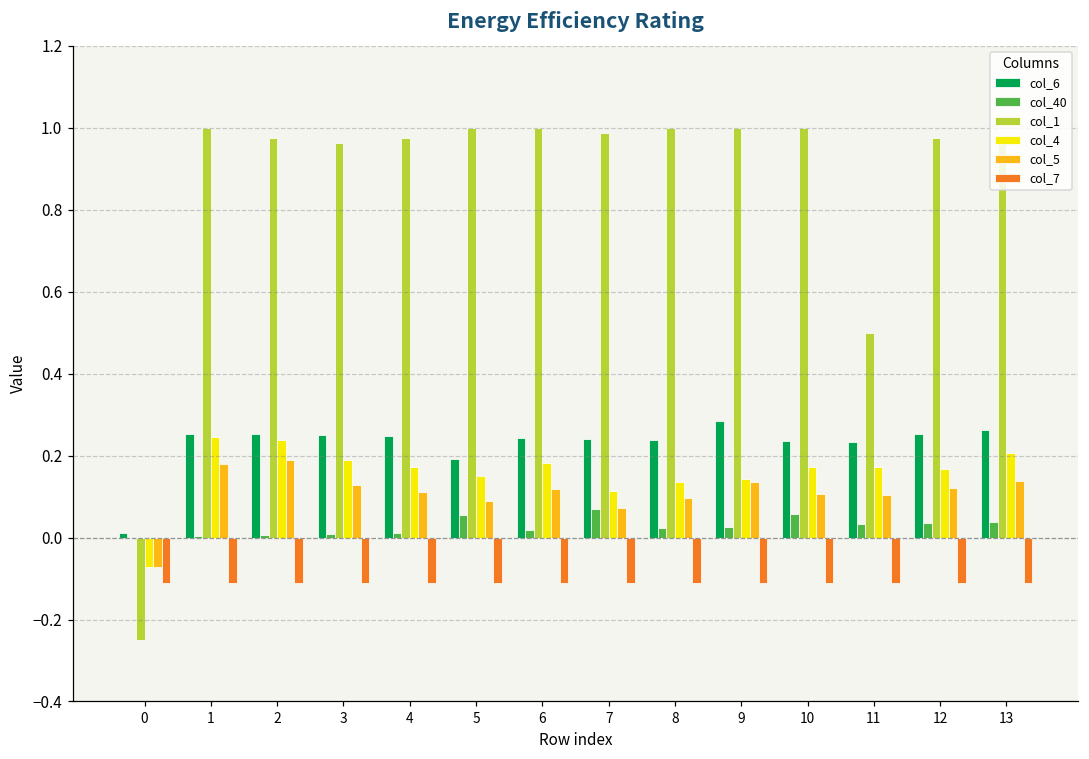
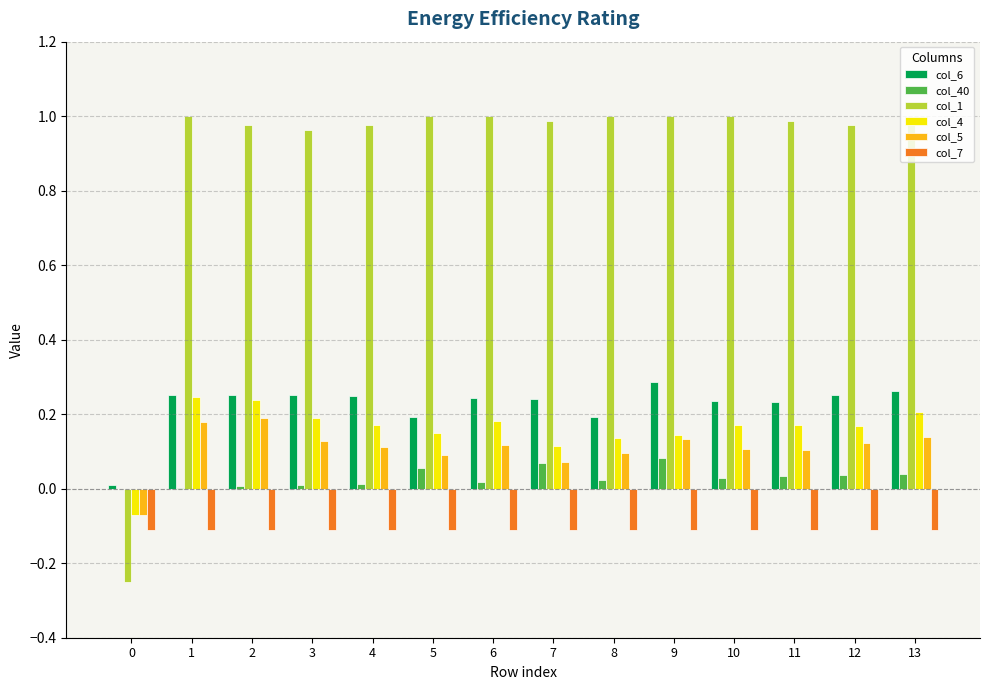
  {
    "col_6": {
      "0": 0.01,
      "1": 0.25,
      "2": 0.25,
      "3": 0.25,
      "4": 0.25,
      "5": 0.19,
      "6": 0.24,
      "7": 0.24,
-     "8": 0.24,
+     "8": 0.19,
      "9": 0.29,
      "10": 0.23,
      "11": 0.23,
      "12": 0.25,
      "13": 0.26
    },
    "col_40": {
      "0": 0.00,
      "3": 0.01,
      "4": 0.01,
      "5": 0.05,
      "6": 0.02,
      "7": 0.07,
      "8": 0.02,
-     "9": 0.03,
-     "10": 0.06,
+     "9": 0.08,
+     "10": 0.03,
      "11": 0.03,
      "12": 0.04,
      "13": 0.04
    },
    "col_1": {
      "0": -0.25,
      "1": 1.00,
      "2": 0.98,
      "3": 0.96,
      "4": 0.98,
      "5": 1.00,
      "6": 1.00,
      "7": 0.99,
      "8": 1.00,
      "9": 1.00,
      "10": 1.00,
-     "11": 0.50,
+     "11": 0.99,
      "12": 0.98
    },
    "col_7": {
      "0": -0.11,
      "1": -0.11,
      "2": -0.11,
      "3": -0.11,
      "4": -0.11,
      "5": -0.11,
      "6": -0.11,
      "7": -0.11,
      "8": -0.11,
      "9": -0.11,
      "10": -0.11,
      "11": -0.11,
      "12": -0.11,
      "13": -0.11
    }
  }
